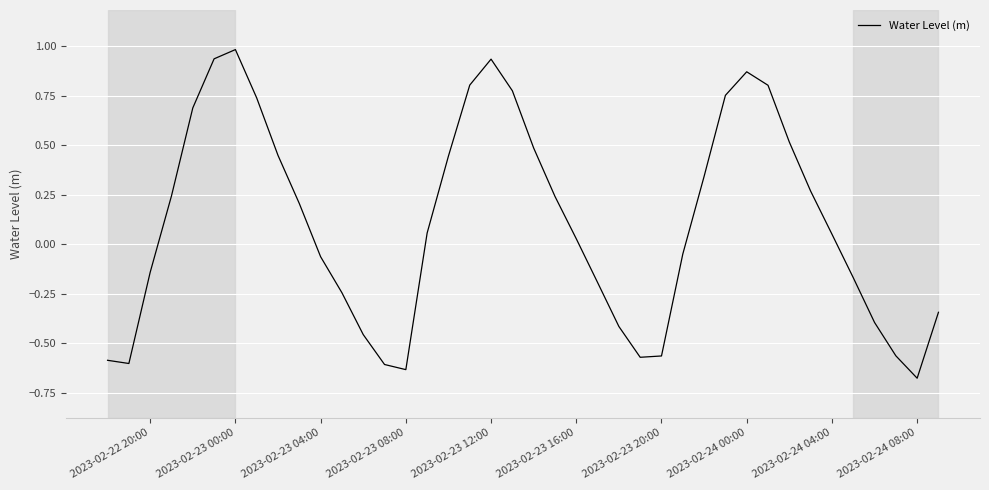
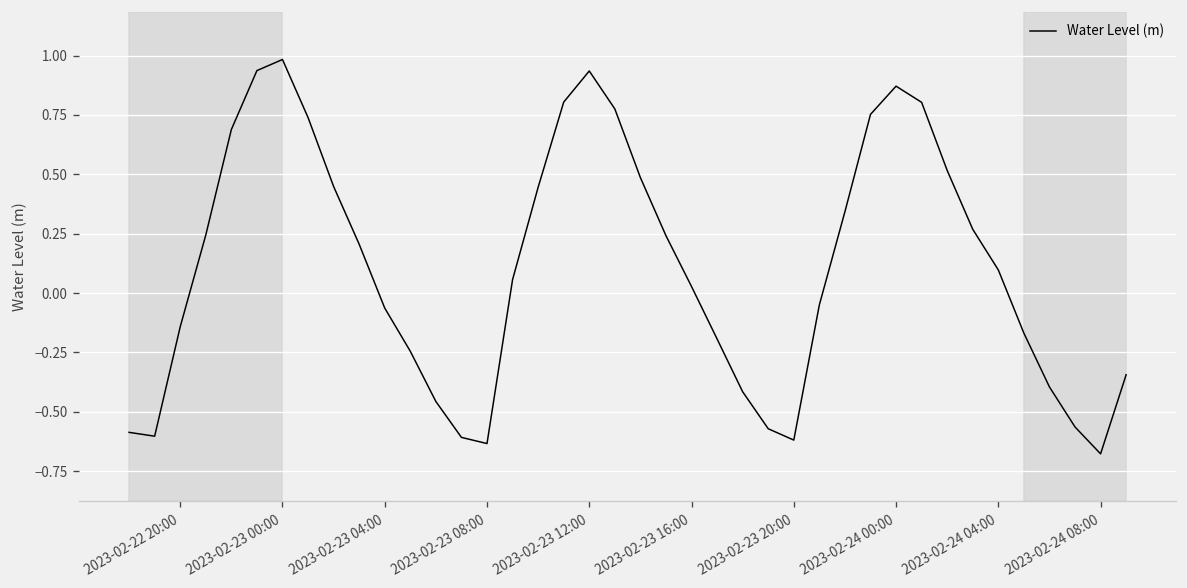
  {
    "2023-02-22 20:00": -0.14,
    "2023-02-23 00:00": 0.98,
    "2023-02-23 04:00": -0.06,
    "2023-02-23 08:00": -0.63,
    "2023-02-23 12:00": 0.93,
    "2023-02-23 16:00": 0.03,
-   "2023-02-23 20:00": -0.56,
+   "2023-02-23 20:00": -0.62,
    "2023-02-24 00:00": 0.87,
-   "2023-02-24 04:00": 0.05,
+   "2023-02-24 04:00": 0.10,
    "2023-02-24 08:00": -0.68
  }
